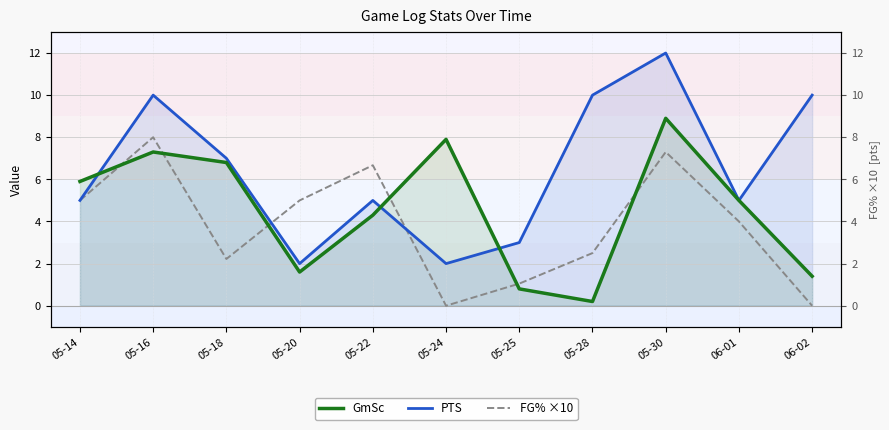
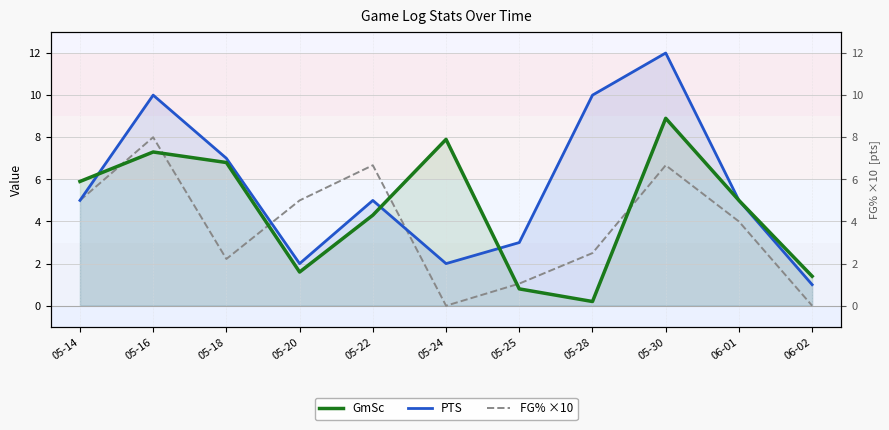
  {
    "GmSc": {
      "05-14": 5.9,
      "05-16": 7.3,
      "05-18": 6.8,
      "05-20": 1.6,
      "05-22": 4.3,
      "05-24": 7.9,
      "05-25": 0.8,
      "05-28": 0.2,
      "05-30": 8.9,
      "06-02": 1.4
    },
    "PTS": {
      "05-16": 10,
      "05-18": 7,
      "05-20": 2,
      "05-22": 5,
      "05-24": 2,
      "05-25": 3,
      "05-28": 10,
      "05-30": 12,
-     "06-02": 10
+     "06-02": 1
    },
    "FG% ×10": {
      "05-16": 8.0,
      "05-18": 2.2,
      "05-20": 5.0,
      "05-22": 6.7,
      "05-24": 0.0,
      "05-25": 1.1,
      "05-28": 2.5,
-     "05-30": 7.3,
+     "05-30": 6.7,
      "06-01": 4.0,
      "06-02": 0.0
    }
  }
